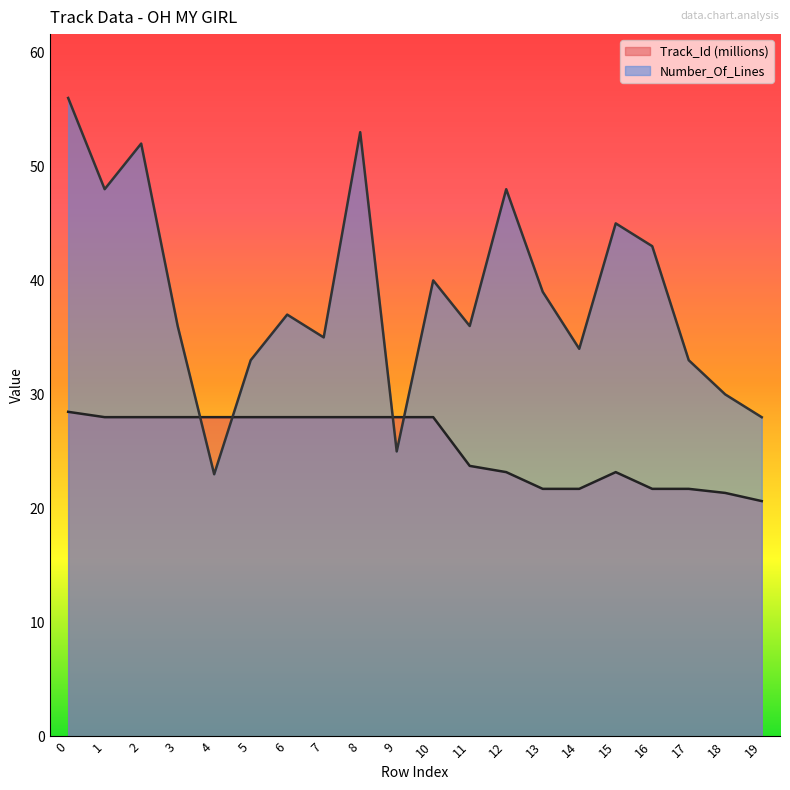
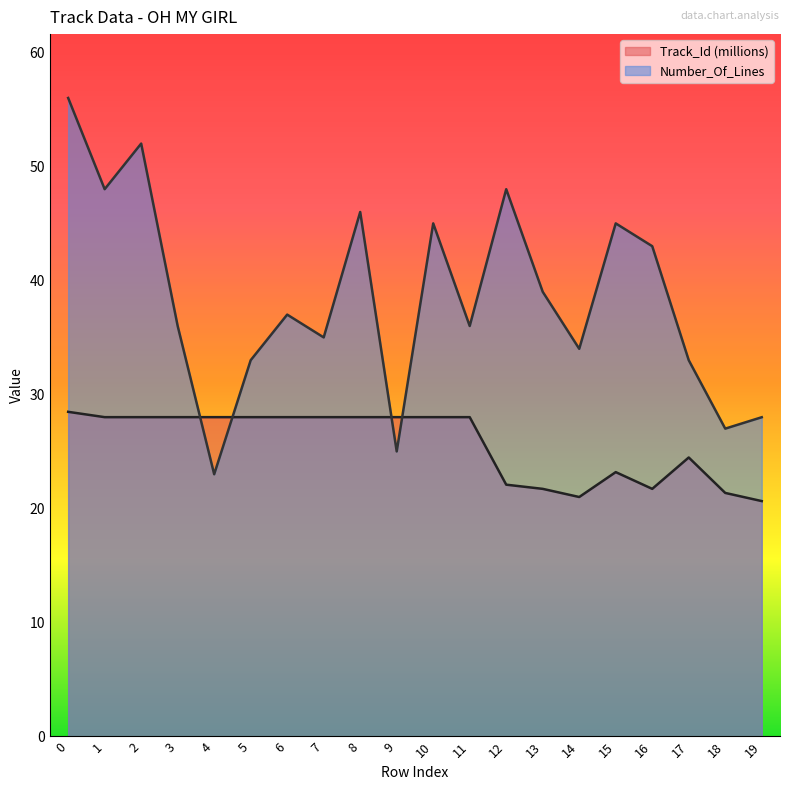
  {
    "Track_Id (millions)": {
      "0": 28.5,
      "1": 28.0,
      "2": 28.0,
      "3": 28.0,
      "4": 28.0,
      "5": 28.0,
      "6": 28.0,
      "7": 28.0,
      "8": 28.0,
      "9": 28.0,
      "10": 28.0,
-     "11": 23.7,
-     "12": 23.2,
+     "11": 28.0,
+     "12": 22.1,
      "13": 21.7,
-     "14": 21.7,
+     "14": 21.0,
      "15": 23.2,
      "16": 21.7,
-     "17": 21.7,
+     "17": 24.5,
      "18": 21.4,
      "19": 20.6
    },
    "Number_Of_Lines": {
      "0": 56,
      "1": 48,
      "2": 52,
      "3": 36,
      "4": 23,
      "5": 33,
      "6": 37,
      "7": 35,
-     "8": 53,
+     "8": 46,
      "9": 25,
-     "10": 40,
+     "10": 45,
      "11": 36,
      "12": 48,
      "13": 39,
      "14": 34,
      "15": 45,
      "16": 43,
      "17": 33,
-     "18": 30,
+     "18": 27,
      "19": 28
    }
  }
